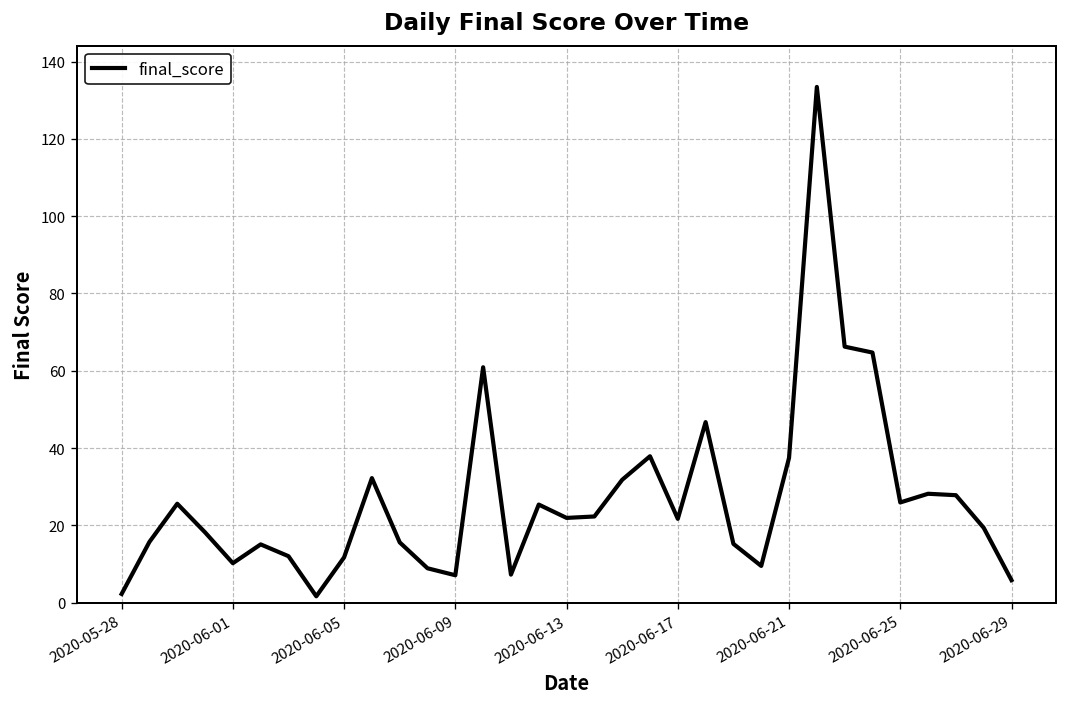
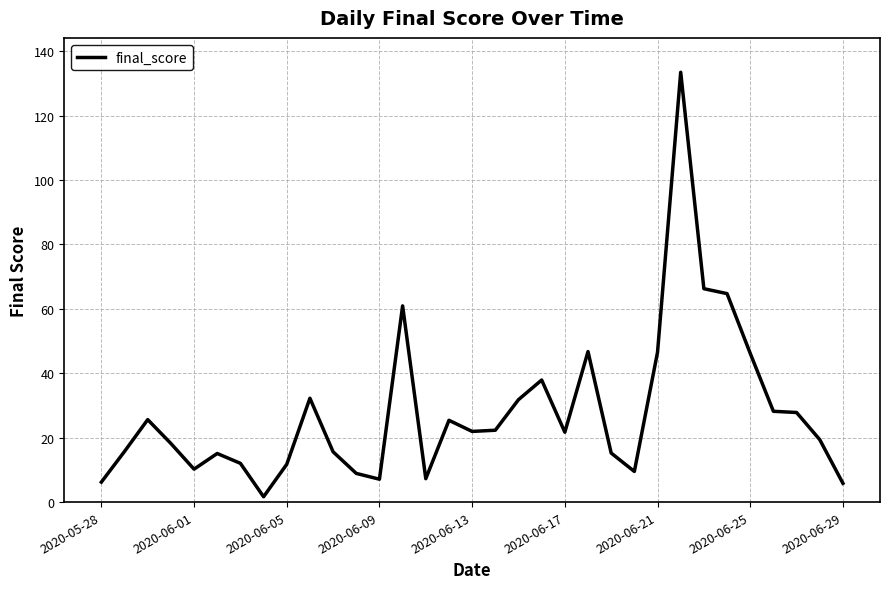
  {
-   "2020-05-28": 2,
+   "2020-05-28": 6,
    "2020-06-01": 10,
    "2020-06-05": 12,
    "2020-06-09": 7,
    "2020-06-13": 22,
    "2020-06-17": 22,
-   "2020-06-21": 37,
-   "2020-06-25": 26,
+   "2020-06-21": 47,
+   "2020-06-25": 46,
    "2020-06-29": 6
  }
